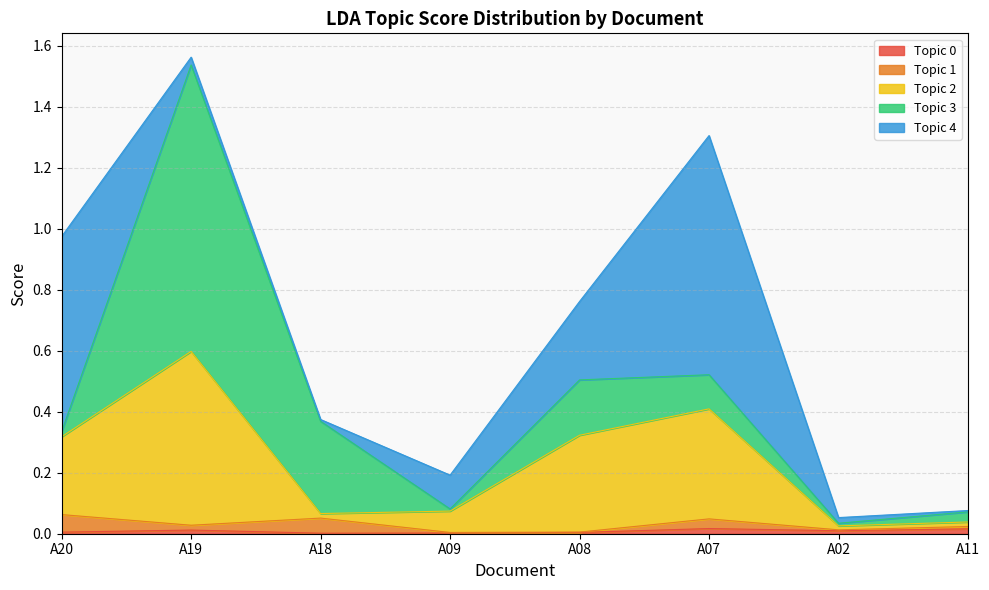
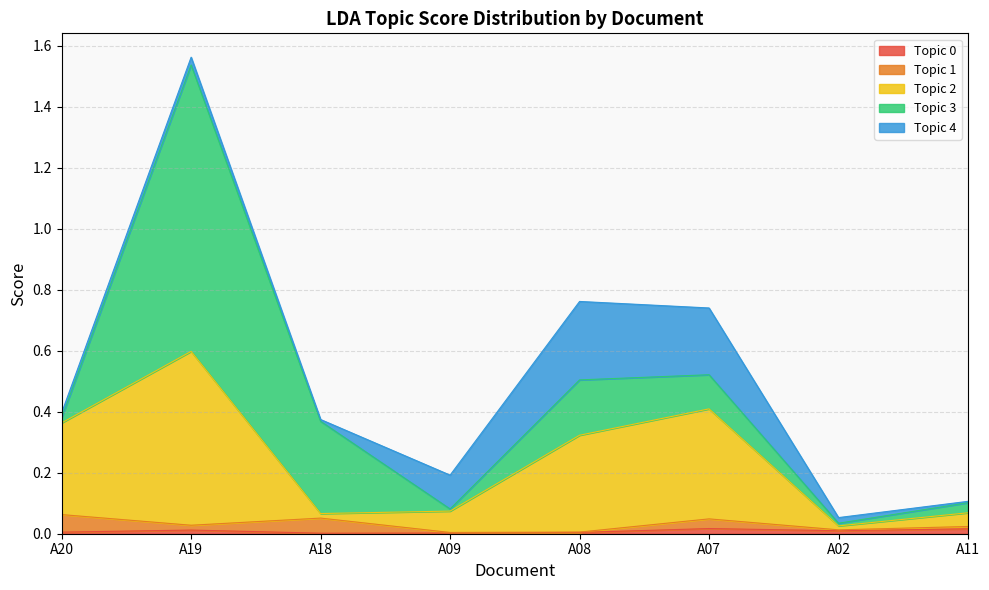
  {
    "Topic 2": {
-     "A20": 0.26,
+     "A20": 0.30,
      "A19": 0.57,
      "A18": 0.01,
      "A08": 0.32,
      "A07": 0.36,
      "A02": 0.01,
-     "A11": 0.01
+     "A11": 0.04
    },
    "Topic 3": {
      "A20": 0.02,
      "A19": 0.94,
      "A08": 0.18,
      "A07": 0.11,
      "A02": 0.01
    },
    "Topic 4": {
-     "A20": 0.64,
+     "A20": 0.02,
      "A19": 0.03,
      "A09": 0.11,
      "A08": 0.26,
-     "A07": 0.78,
+     "A07": 0.22,
      "A02": 0.02
    }
  }
